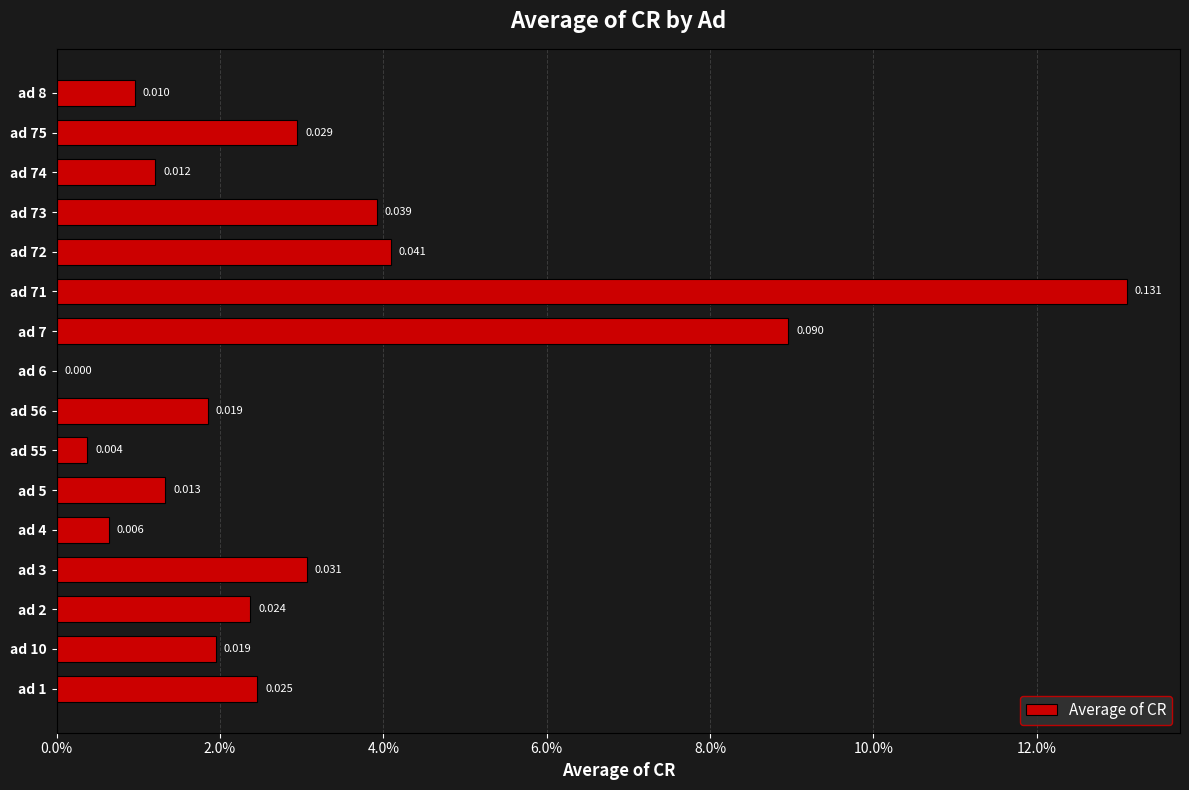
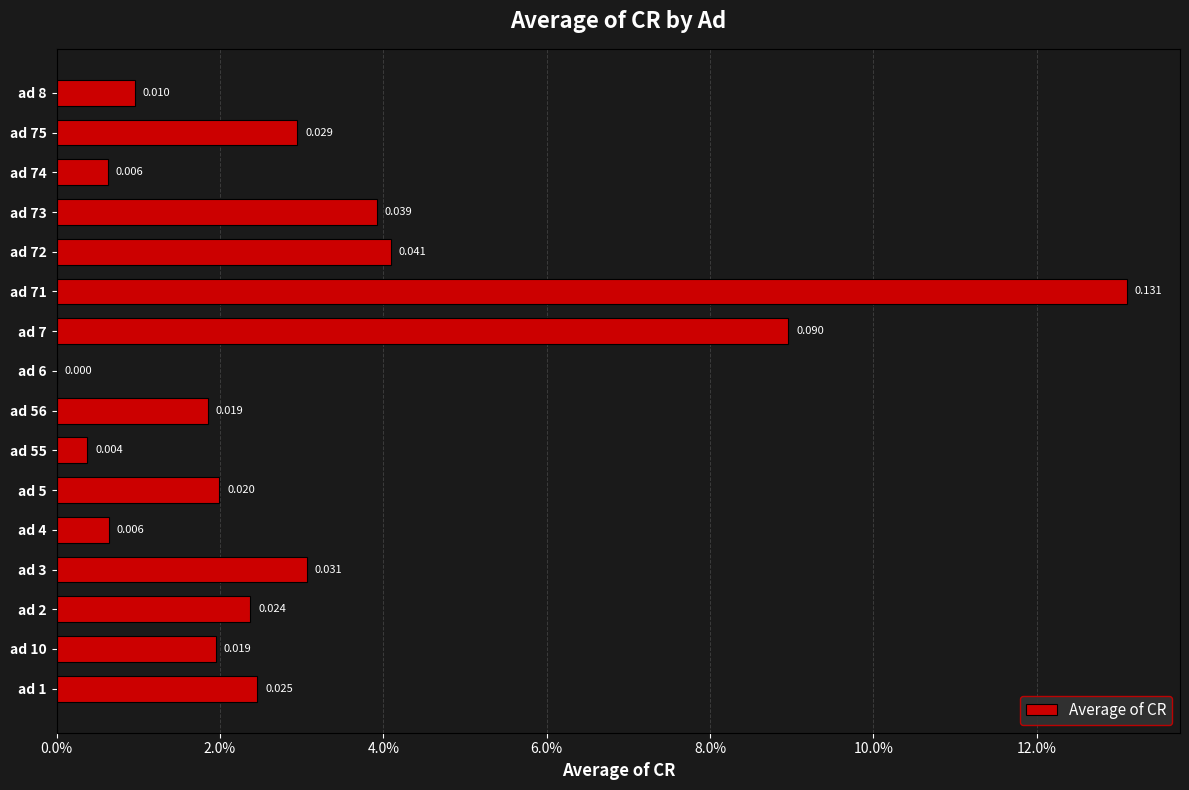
  {
    "ad 8": 0.010,
    "ad 75": 0.029,
-   "ad 74": 0.012,
+   "ad 74": 0.006,
    "ad 73": 0.039,
    "ad 72": 0.041,
    "ad 71": 0.131,
    "ad 7": 0.090,
    "ad 6": 0.000,
    "ad 56": 0.019,
    "ad 55": 0.004,
-   "ad 5": 0.013,
+   "ad 5": 0.020,
    "ad 4": 0.006,
    "ad 3": 0.031,
    "ad 2": 0.024,
    "ad 10": 0.019,
    "ad 1": 0.025
  }
